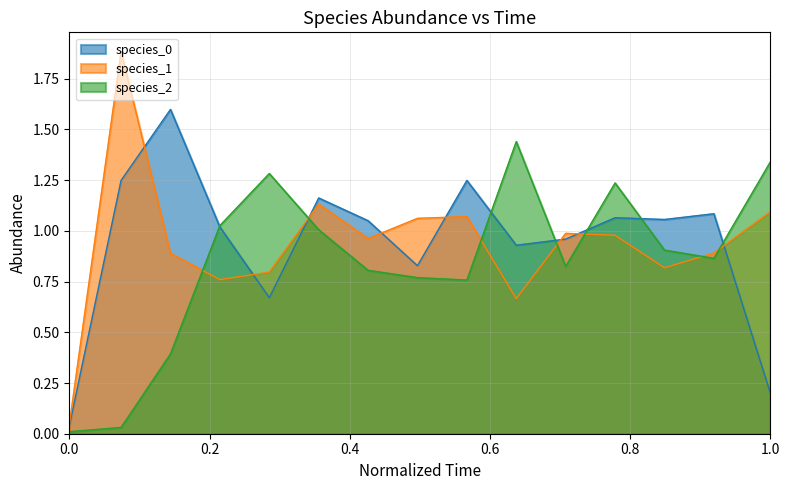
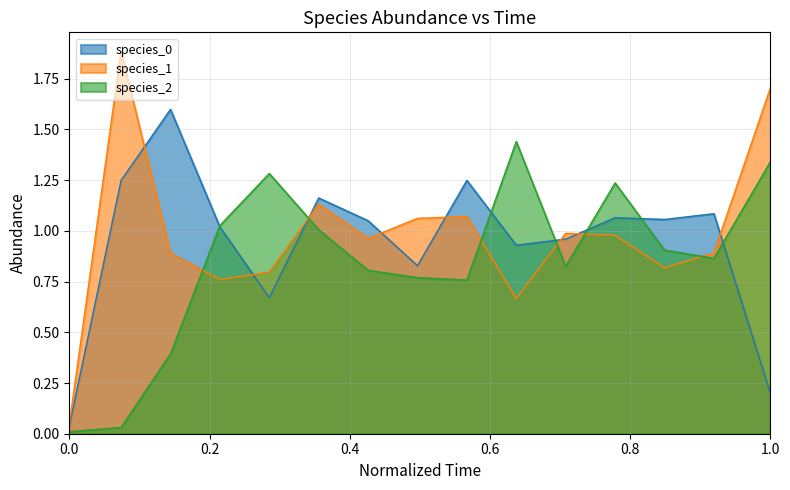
  {
    "species_0": {
      "1.0": 0.20
    },
    "species_1": {
-     "1.0": 1.09
+     "1.0": 1.70
    },
    "species_2": {
      "0.0": 0.01,
      "1.0": 1.34
    }
  }
